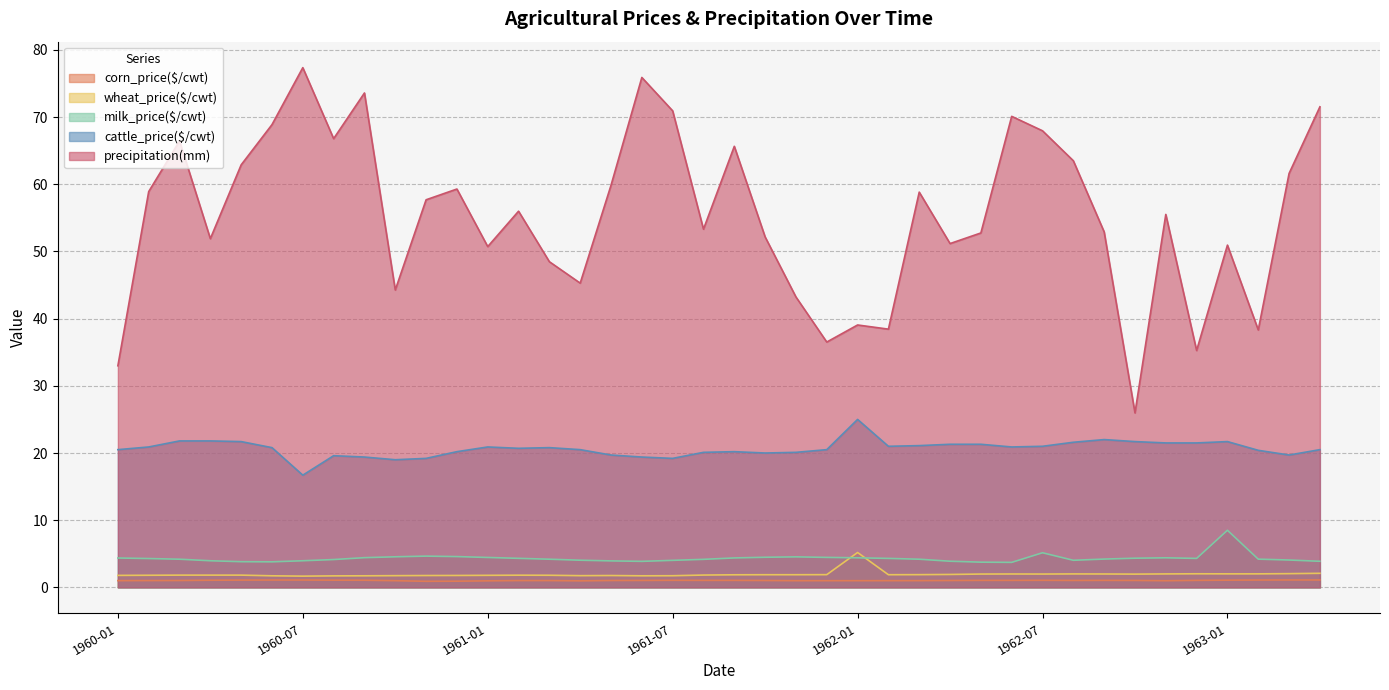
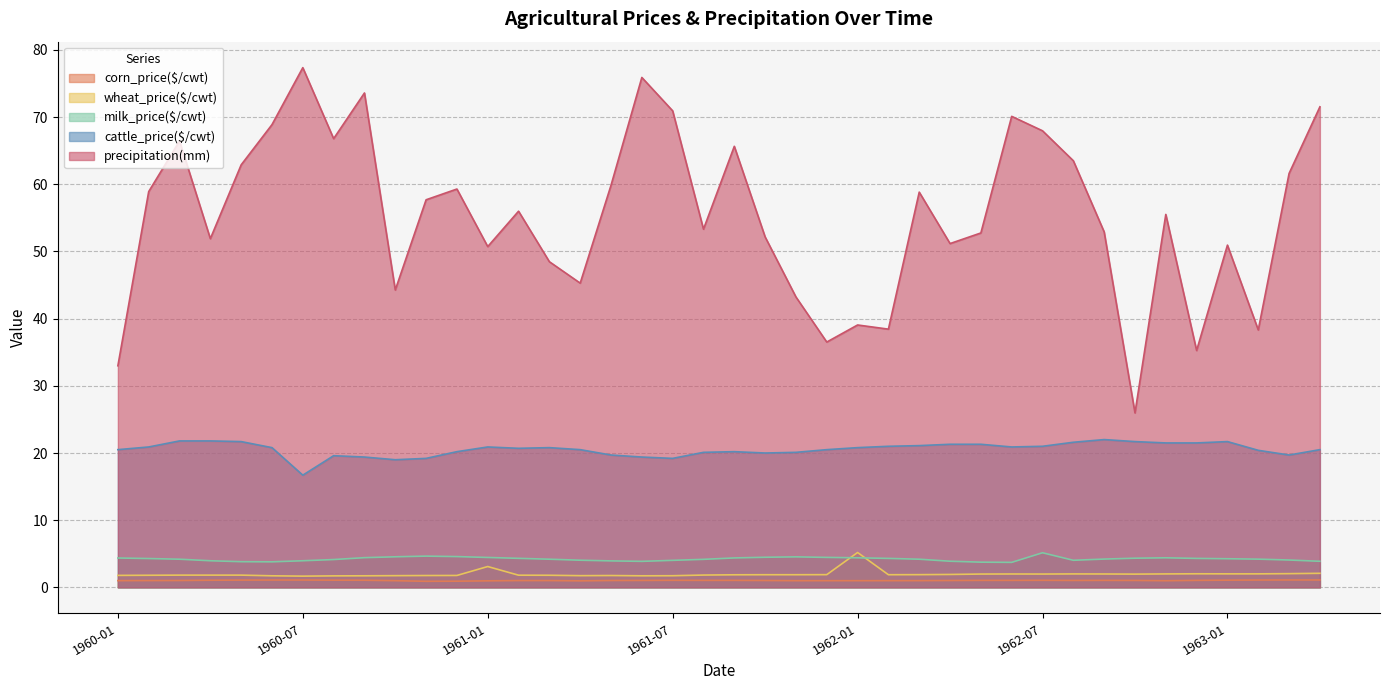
  {
    "wheat_price($/cwt)": {
      "1960-01": 2,
      "1960-07": 2,
-     "1961-01": 2,
+     "1961-01": 3,
      "1961-07": 2,
      "1962-01": 5,
      "1962-07": 2,
      "1963-01": 2
    },
    "milk_price($/cwt)": {
      "1960-01": 4,
      "1960-07": 4,
      "1961-01": 4,
      "1961-07": 4,
      "1962-01": 4,
      "1962-07": 5,
-     "1963-01": 9
+     "1963-01": 4
    },
    "cattle_price($/cwt)": {
      "1960-01": 21,
      "1960-07": 17,
      "1961-01": 21,
      "1961-07": 19,
-     "1962-01": 25,
+     "1962-01": 21,
      "1962-07": 21,
      "1963-01": 22
    }
  }
